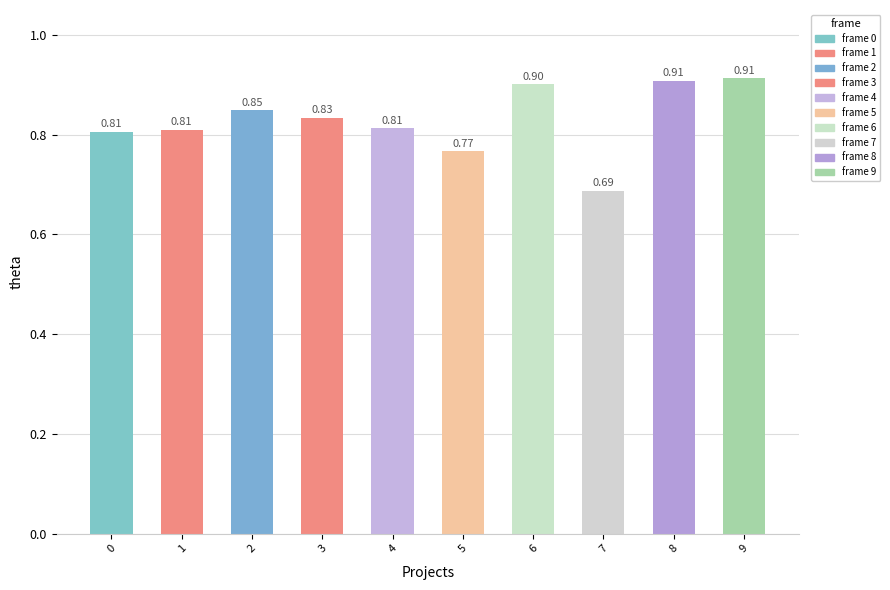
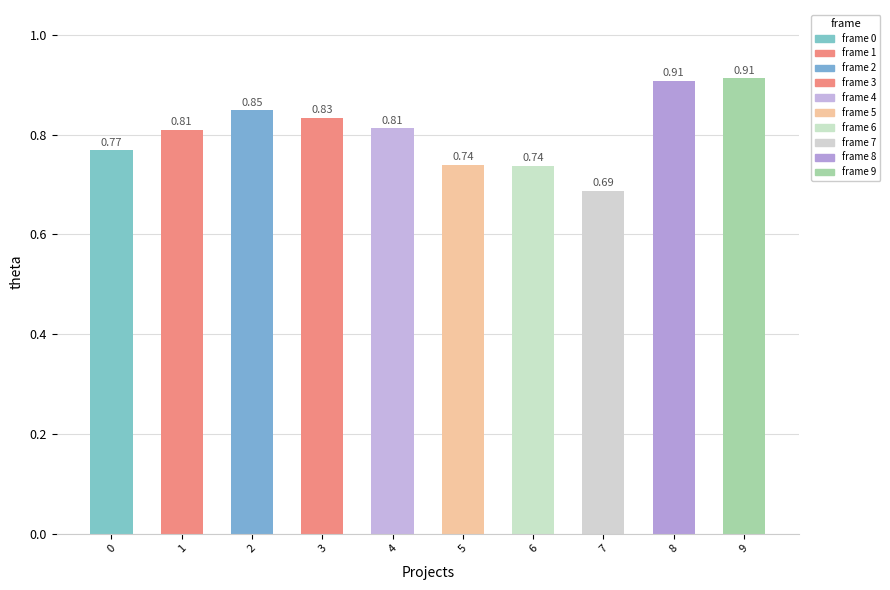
  {
-   "0": 0.81,
+   "0": 0.77,
    "1": 0.81,
    "2": 0.85,
    "3": 0.83,
    "4": 0.81,
-   "5": 0.77,
-   "6": 0.90,
+   "5": 0.74,
+   "6": 0.74,
    "7": 0.69,
    "8": 0.91,
    "9": 0.91
  }
